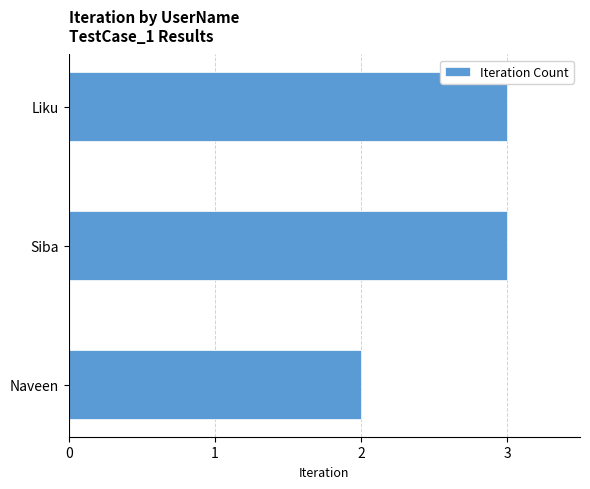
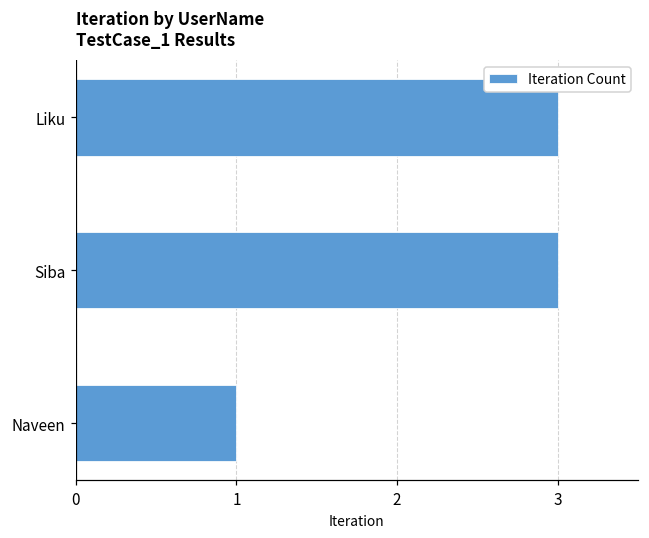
  {
    "Liku": 3,
    "Siba": 3,
-   "Naveen": 2
+   "Naveen": 1
  }
